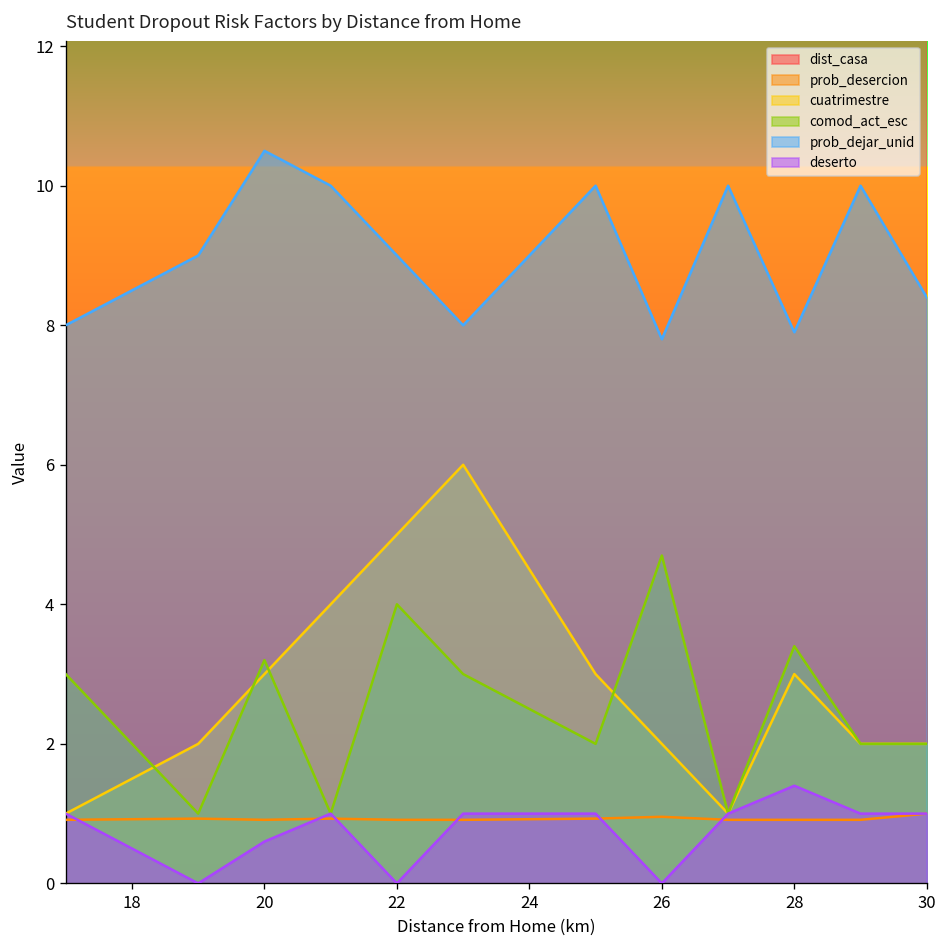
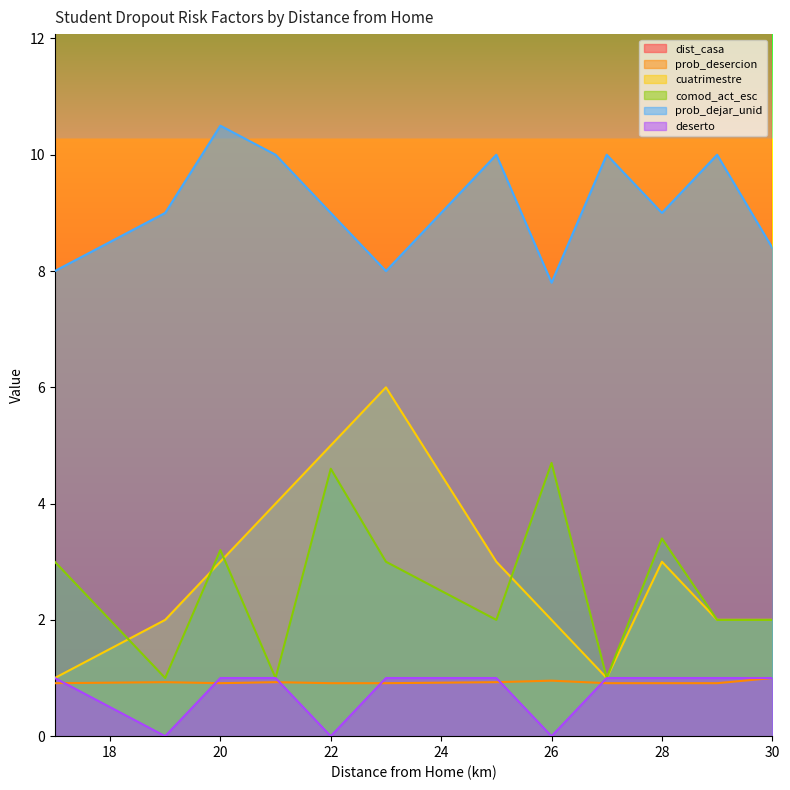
  {
    "comod_act_esc": {
      "20": 3.2,
-     "22": 4.0,
+     "22": 4.6,
      "26": 4.7,
      "28": 3.4
    },
    "prob_dejar_unid": {
      "20": 10.5,
      "22": 9.0,
      "26": 7.8,
-     "28": 7.9,
+     "28": 9.0,
      "30": 8.4
    },
    "deserto": {
-     "20": 0.6,
+     "20": 1.0,
      "22": 0.0,
      "26": 0.0,
-     "28": 1.4
+     "28": 1.0
    }
  }
